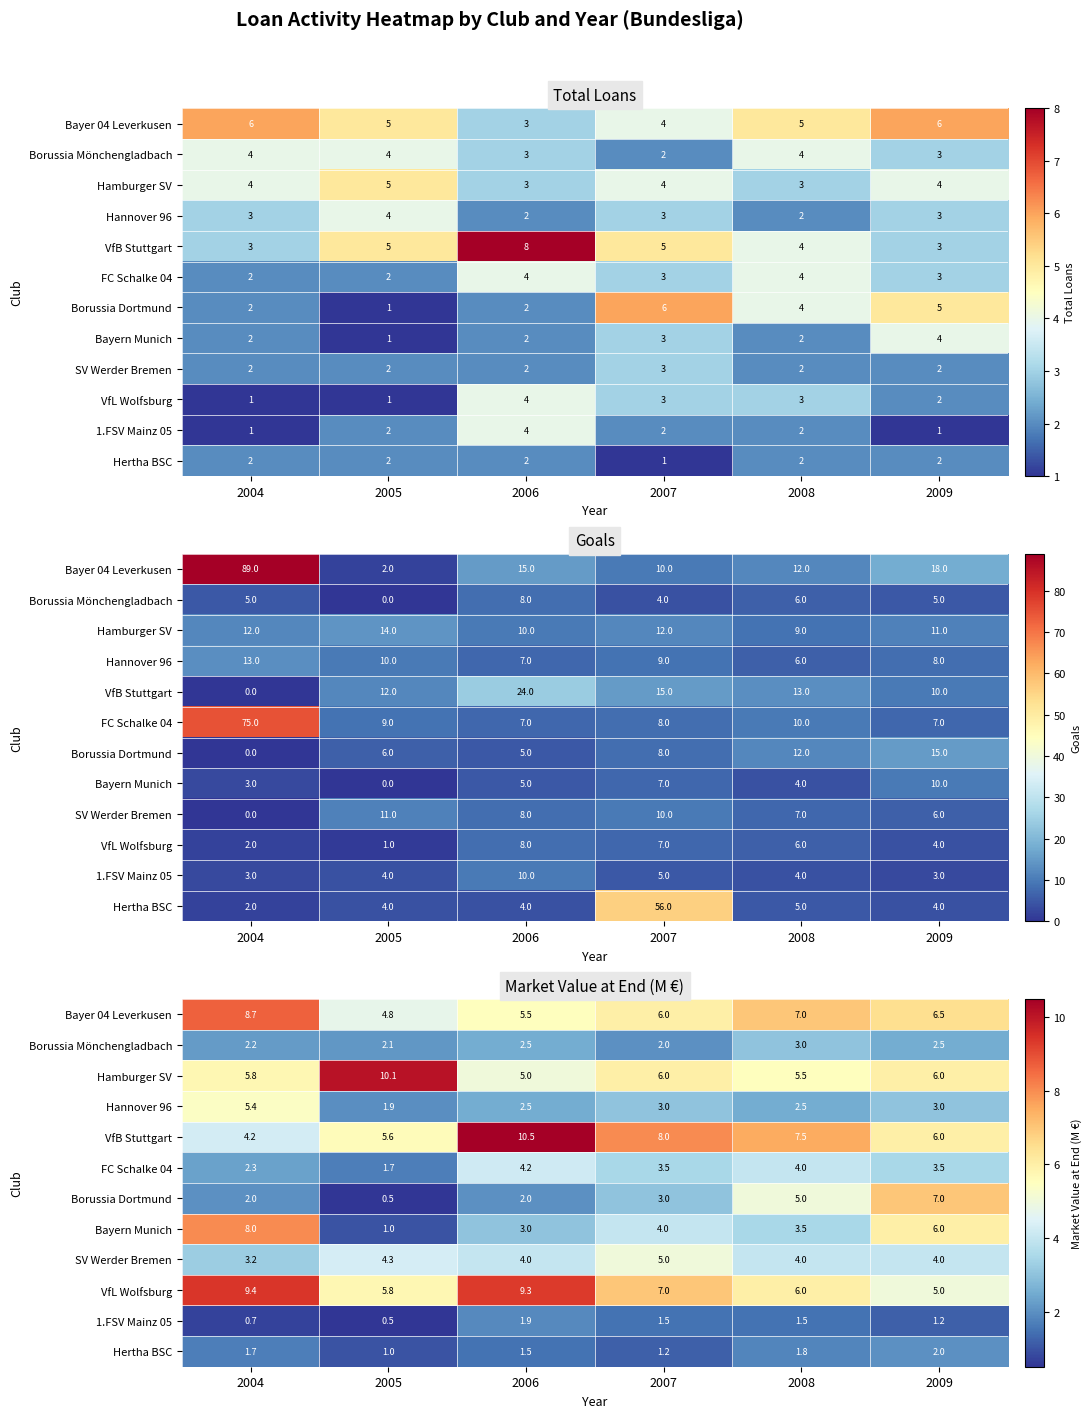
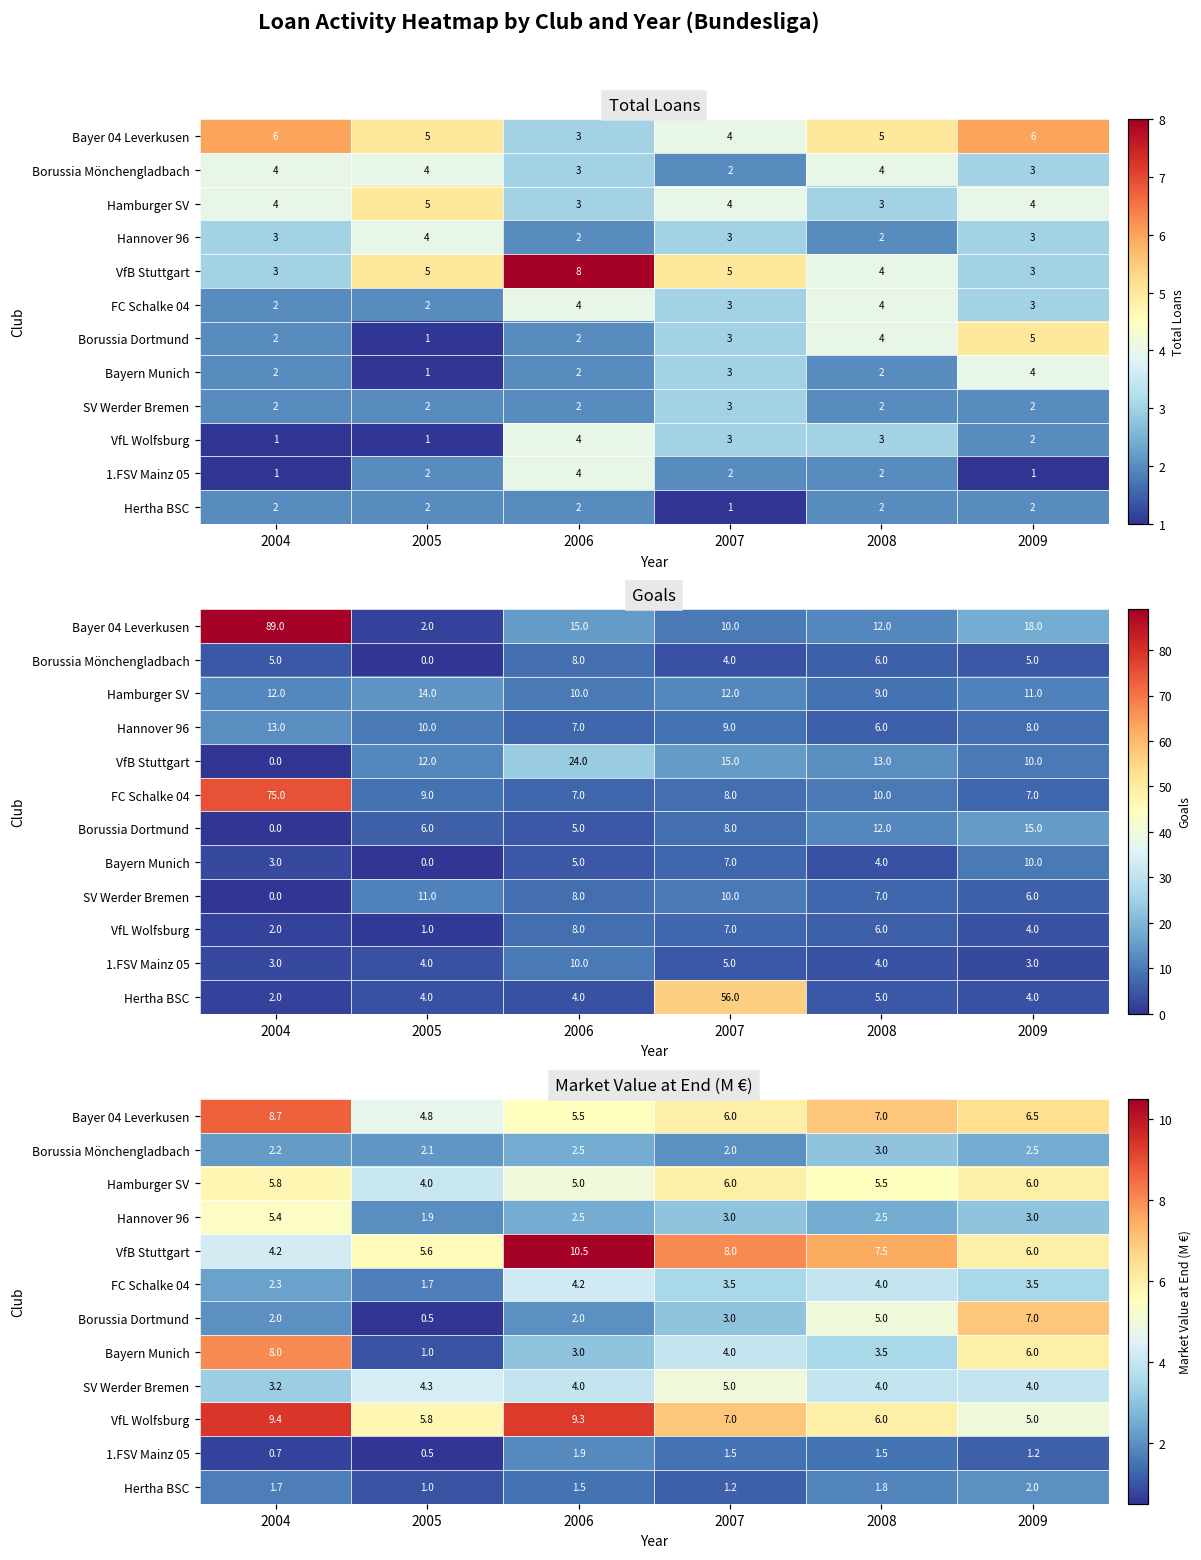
  {
    "Total Loans": {
      "Borussia Dortmund": {
        "2004": 2,
        "2005": 1,
        "2006": 2,
-       "2007": 6,
+       "2007": 3,
        "2008": 4,
        "2009": 5
      }
    },
    "Market Value at End (M €)": {
      "Hamburger SV": {
        "2004": 5.8,
-       "2005": 10.1,
+       "2005": 4.0,
        "2006": 5.0,
        "2007": 6.0,
        "2008": 5.5,
        "2009": 6.0
      }
    }
  }
